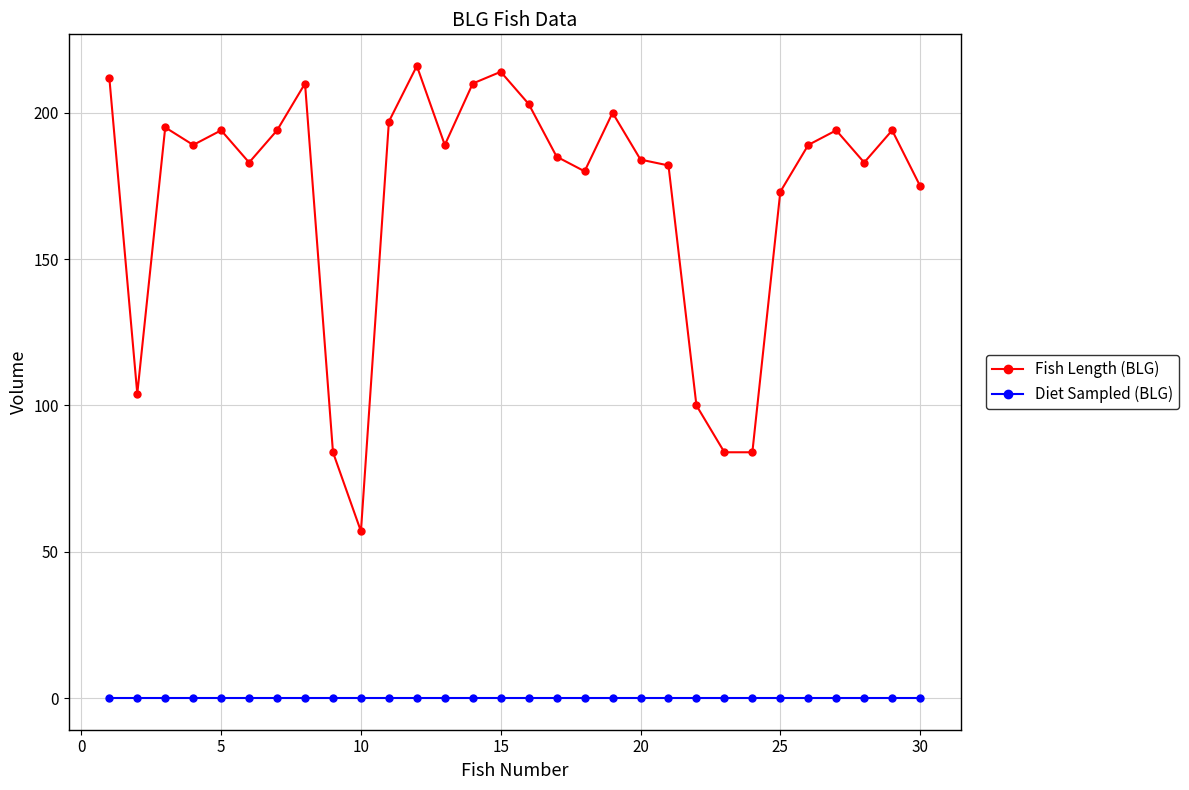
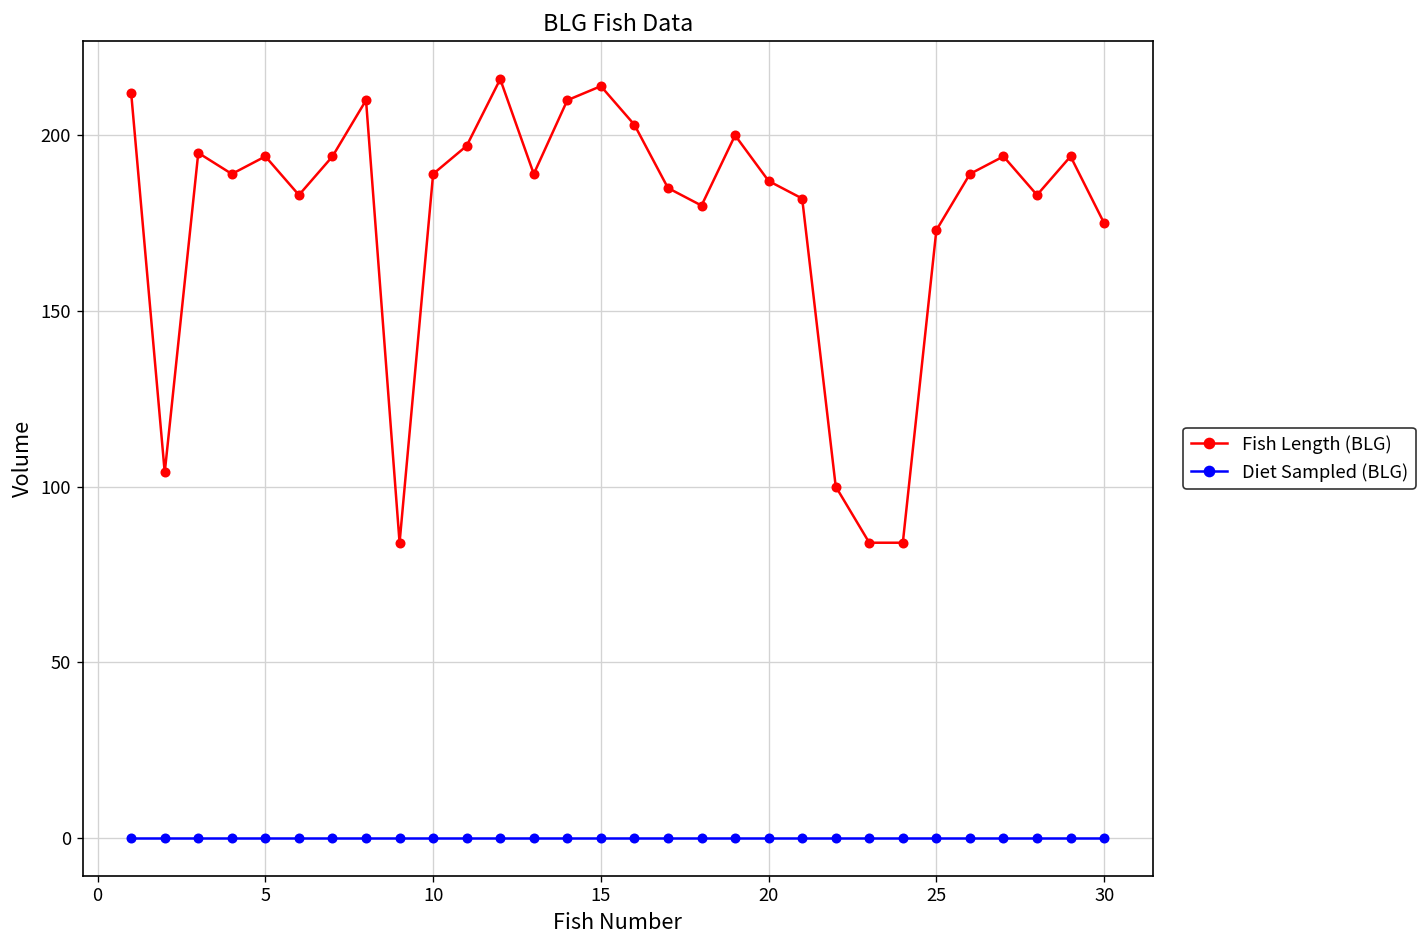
  {
    "Fish Length (BLG)": {
      "5": 194,
-     "10": 57,
+     "10": 189,
      "15": 214,
-     "20": 184,
+     "20": 187,
      "25": 173,
      "30": 175
    },
    "Diet Sampled (BLG)": {
      "5": 0,
      "10": 0,
      "15": 0,
      "20": 0,
      "25": 0,
      "30": 0
    }
  }
